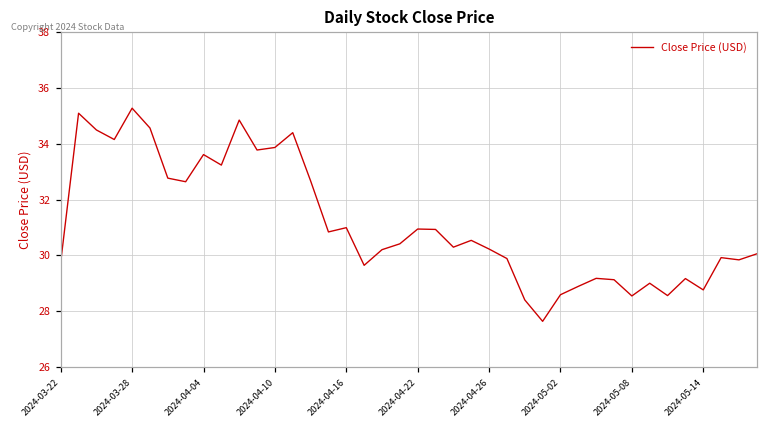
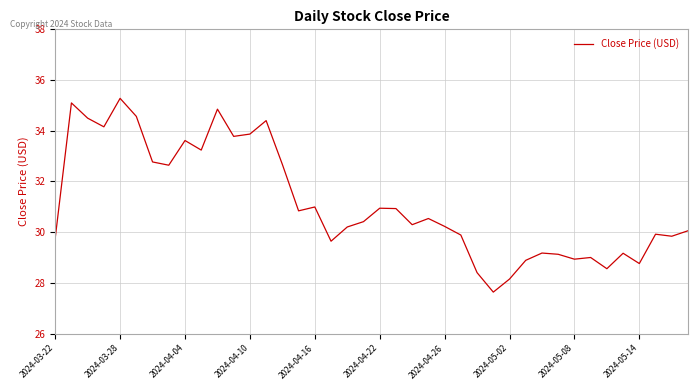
  {
    "2024-03-22": 29.8,
    "2024-03-28": 35.3,
    "2024-04-04": 33.6,
    "2024-04-10": 33.9,
    "2024-04-16": 31.0,
    "2024-04-22": 30.9,
    "2024-04-26": 30.2,
-   "2024-05-02": 28.6,
-   "2024-05-08": 28.5,
+   "2024-05-02": 28.2,
+   "2024-05-08": 28.9,
    "2024-05-14": 28.8
  }
